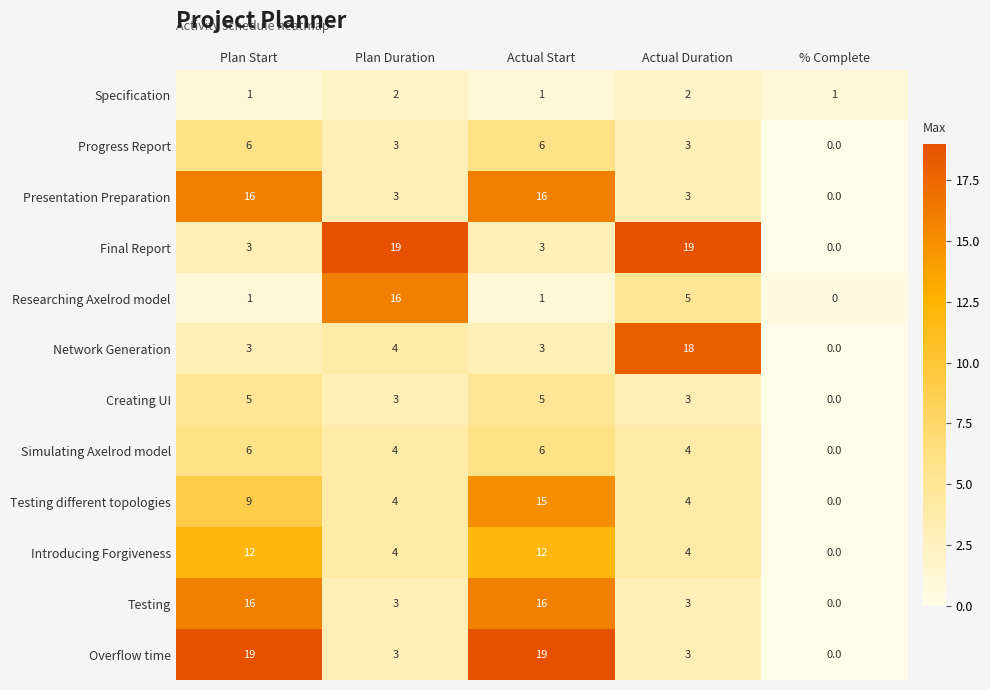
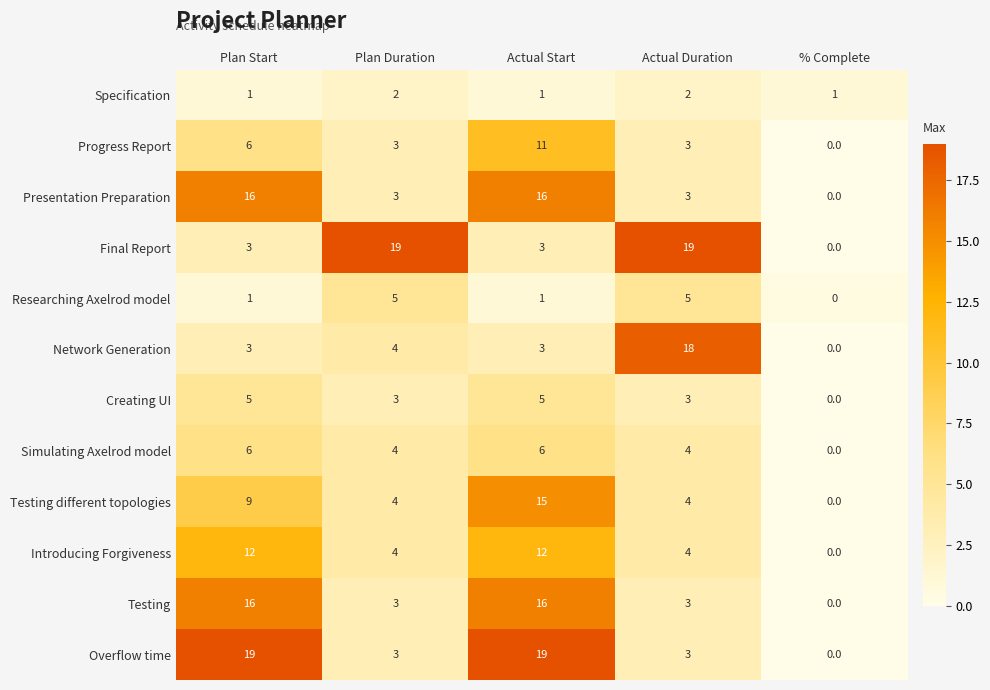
  {
    "Specification": {
      "Plan Start": 1,
      "Plan Duration": 2,
      "Actual Start": 1,
      "Actual Duration": 2,
      "% Complete": 1
    },
    "Progress Report": {
      "Plan Start": 6,
      "Plan Duration": 3,
-     "Actual Start": 6,
+     "Actual Start": 11,
      "Actual Duration": 3,
      "% Complete": 0.0
    },
    "Presentation Preparation": {
      "Plan Start": 16,
      "Plan Duration": 3,
      "Actual Start": 16,
      "Actual Duration": 3,
      "% Complete": 0.0
    },
    "Final Report": {
      "Plan Start": 3,
      "Plan Duration": 19,
      "Actual Start": 3,
      "Actual Duration": 19,
      "% Complete": 0.0
    },
    "Researching Axelrod model": {
      "Plan Start": 1,
-     "Plan Duration": 16,
+     "Plan Duration": 5,
      "Actual Start": 1,
      "Actual Duration": 5,
      "% Complete": 0
    },
    "Network Generation": {
      "Plan Start": 3,
      "Plan Duration": 4,
      "Actual Start": 3,
      "Actual Duration": 18,
      "% Complete": 0.0
    },
    "Creating UI": {
      "Plan Start": 5,
      "Plan Duration": 3,
      "Actual Start": 5,
      "Actual Duration": 3,
      "% Complete": 0.0
    },
    "Simulating Axelrod model": {
      "Plan Start": 6,
      "Plan Duration": 4,
      "Actual Start": 6,
      "Actual Duration": 4,
      "% Complete": 0.0
    },
    "Testing different topologies": {
      "Plan Start": 9,
      "Plan Duration": 4,
      "Actual Start": 15,
      "Actual Duration": 4,
      "% Complete": 0.0
    },
    "Introducing Forgiveness": {
      "Plan Start": 12,
      "Plan Duration": 4,
      "Actual Start": 12,
      "Actual Duration": 4,
      "% Complete": 0.0
    },
    "Testing": {
      "Plan Start": 16,
      "Plan Duration": 3,
      "Actual Start": 16,
      "Actual Duration": 3,
      "% Complete": 0.0
    },
    "Overflow time": {
      "Plan Start": 19,
      "Plan Duration": 3,
      "Actual Start": 19,
      "Actual Duration": 3,
      "% Complete": 0.0
    }
  }
